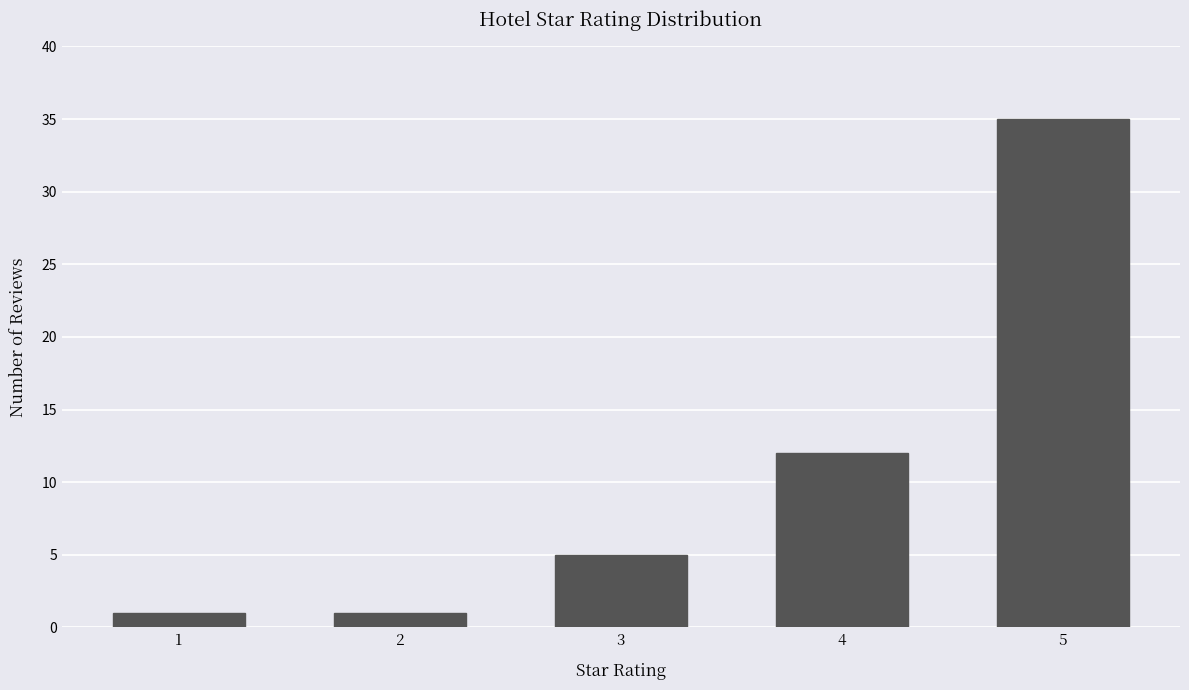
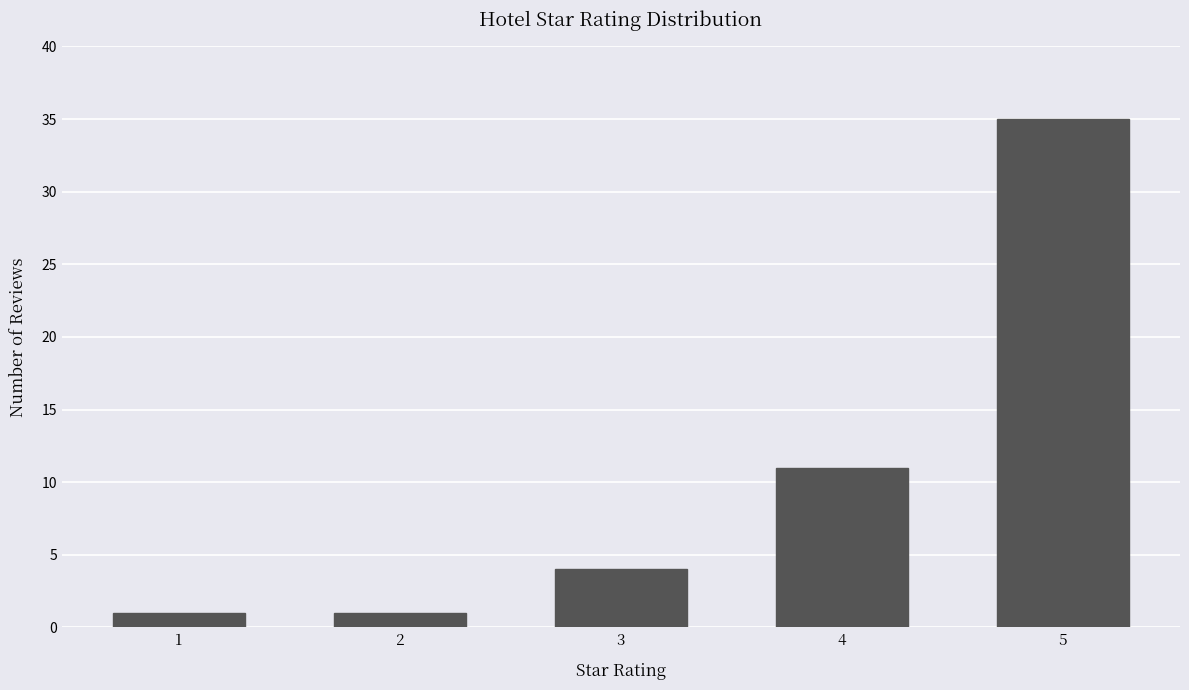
  {
    "1": 1,
    "2": 1,
-   "3": 5,
-   "4": 12,
+   "3": 4,
+   "4": 11,
    "5": 35
  }
